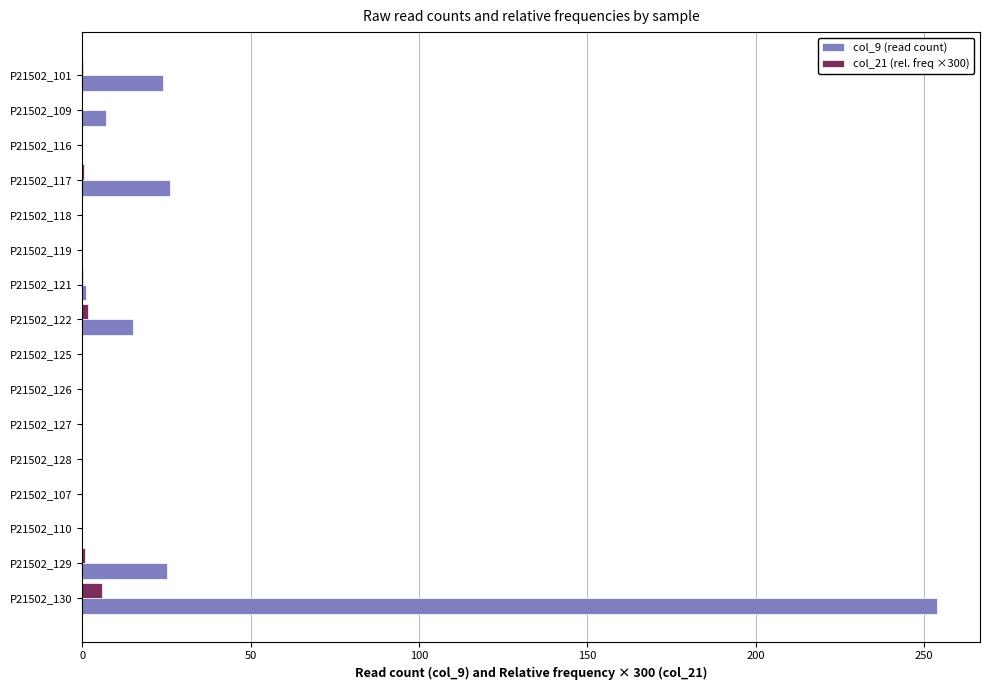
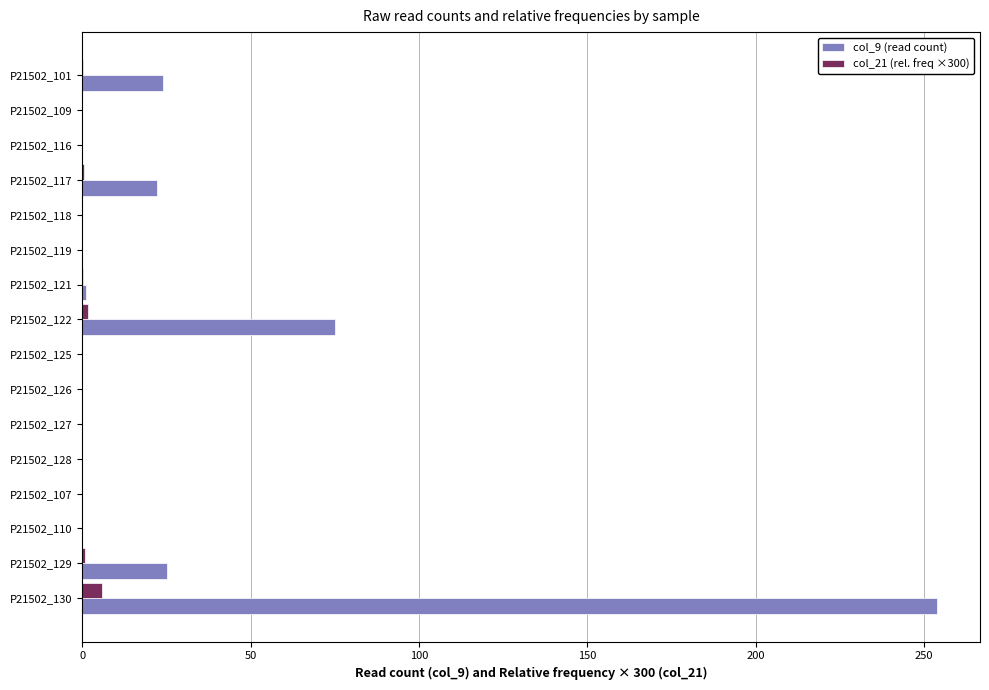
  {
    "col_9 (read count)": {
      "P21502_101": 24,
-     "P21502_109": 7,
+     "P21502_109": 0,
      "P21502_116": 0,
-     "P21502_117": 26,
+     "P21502_117": 22,
      "P21502_118": 0,
      "P21502_119": 0,
      "P21502_121": 1,
-     "P21502_122": 15,
+     "P21502_122": 75,
      "P21502_125": 0,
      "P21502_126": 0,
      "P21502_127": 0,
      "P21502_128": 0,
      "P21502_107": 0,
      "P21502_110": 0,
      "P21502_129": 25,
      "P21502_130": 254
    },
    "col_21 (rel. freq ×300)": {
      "P21502_109": 0,
      "P21502_116": 0,
      "P21502_118": 0,
      "P21502_119": 0,
      "P21502_122": 2,
      "P21502_125": 0,
      "P21502_126": 0,
      "P21502_127": 0,
      "P21502_128": 0,
      "P21502_107": 0,
      "P21502_110": 0,
      "P21502_130": 6
    }
  }
